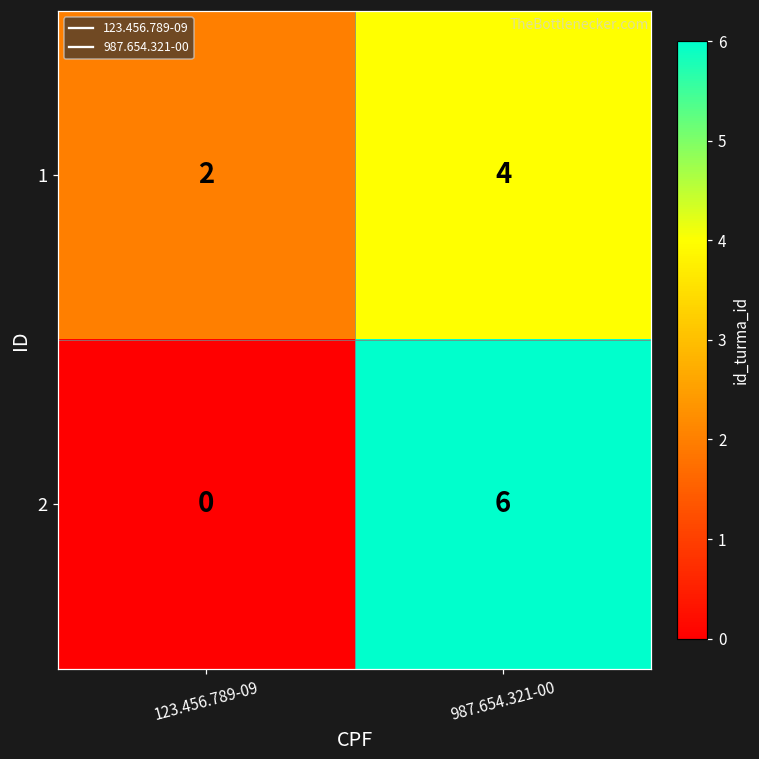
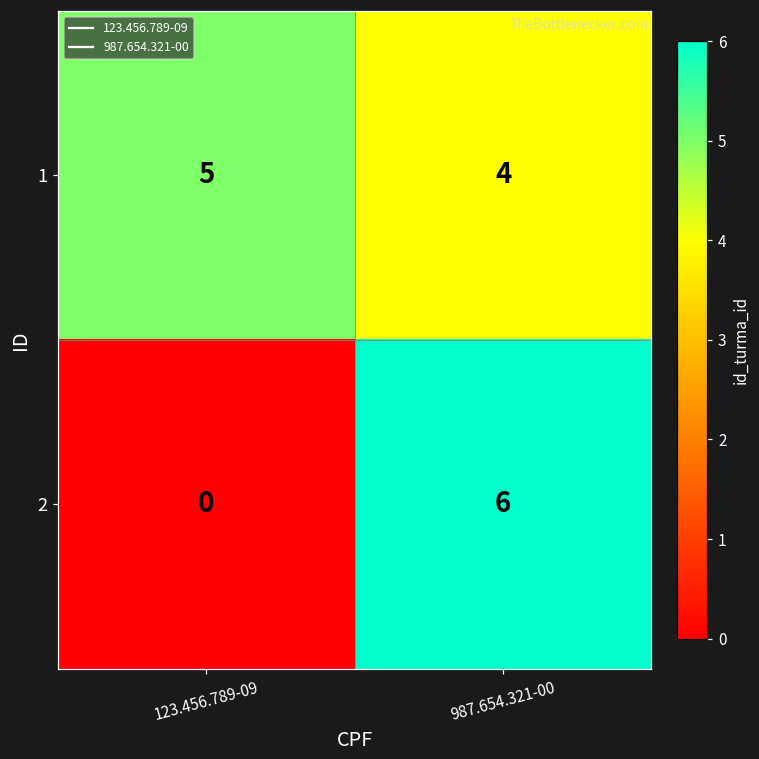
  {
    "1": {
-     "123.456.789-09": 2,
+     "123.456.789-09": 5,
      "987.654.321-00": 4
    },
    "2": {
      "123.456.789-09": 0,
      "987.654.321-00": 6
    }
  }
